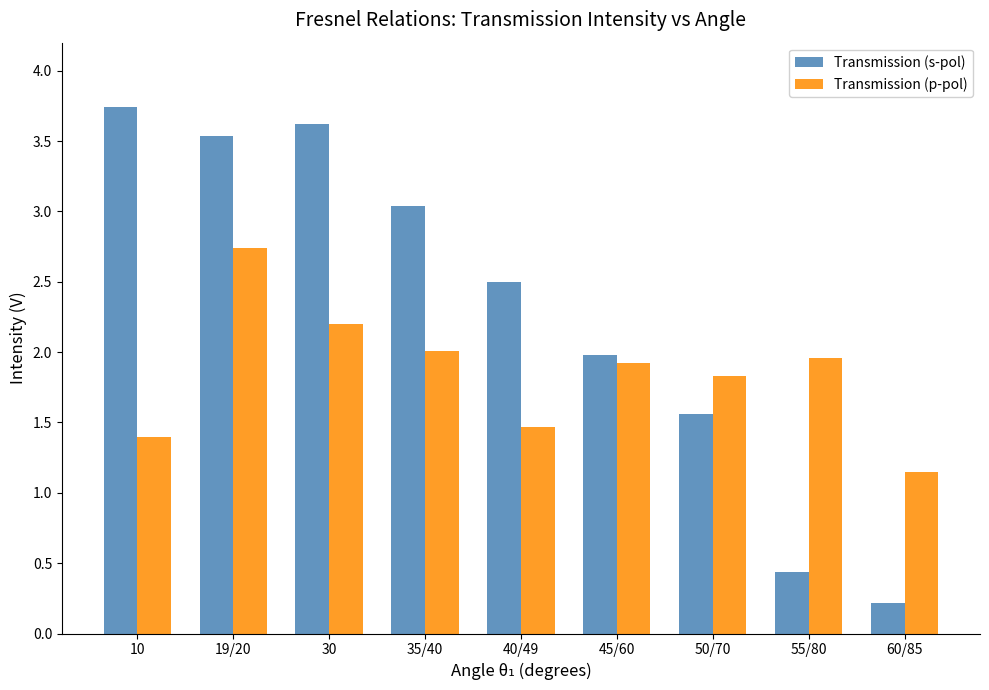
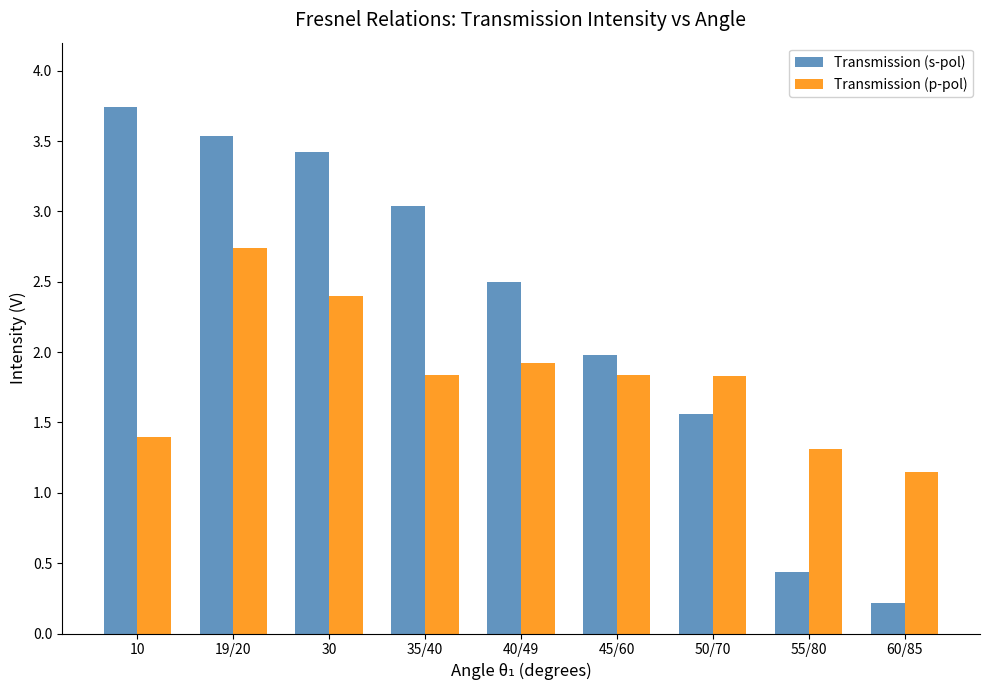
  {
    "Transmission (s-pol)": {
      "10": 3.74,
      "19/20": 3.54,
-     "30": 3.62,
+     "30": 3.42,
      "35/40": 3.04,
      "40/49": 2.50,
      "45/60": 1.98,
      "50/70": 1.56,
      "55/80": 0.44,
      "60/85": 0.22
    },
    "Transmission (p-pol)": {
      "10": 1.40,
      "19/20": 2.74,
-     "30": 2.2,
-     "35/40": 2.01,
-     "40/49": 1.47,
-     "45/60": 1.92,
+     "30": 2.4,
+     "35/40": 1.84,
+     "40/49": 1.92,
+     "45/60": 1.84,
      "50/70": 1.83,
-     "55/80": 1.96,
+     "55/80": 1.31,
      "60/85": 1.15
    }
  }
